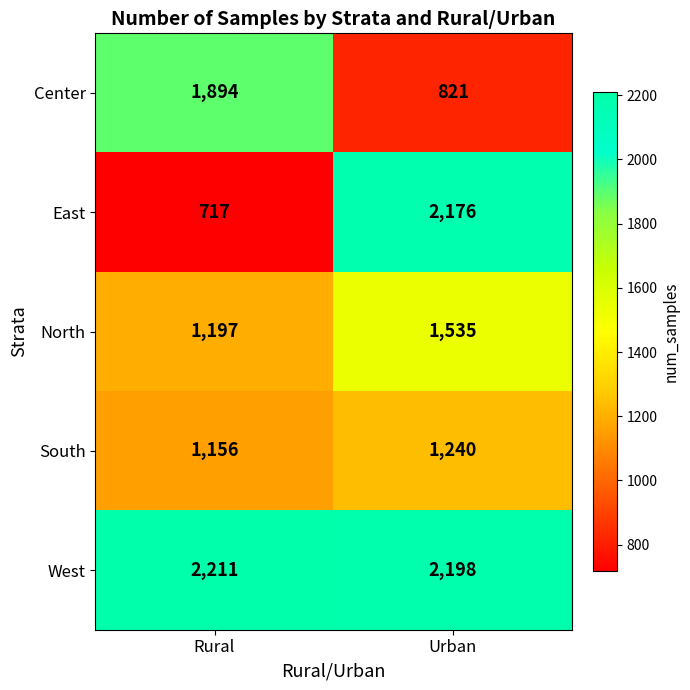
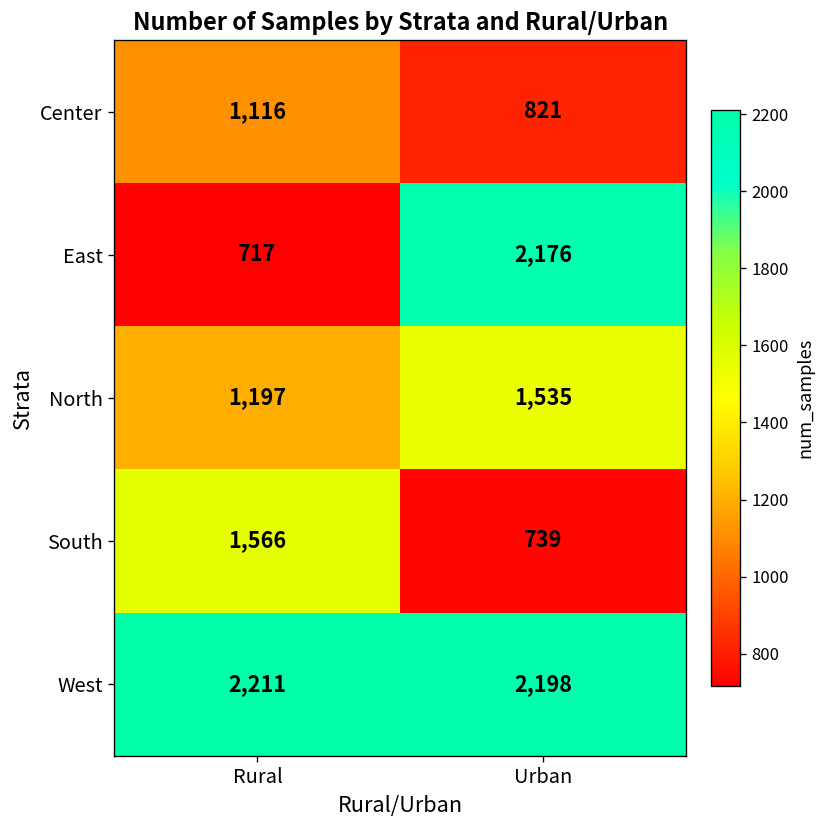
  {
    "Center": {
-     "Rural": "1,894",
+     "Rural": "1,116",
      "Urban": "821"
    },
    "East": {
      "Rural": "717",
      "Urban": "2,176"
    },
    "North": {
      "Rural": "1,197",
      "Urban": "1,535"
    },
    "South": {
-     "Rural": "1,156",
-     "Urban": "1,240"
+     "Rural": "1,566",
+     "Urban": "739"
    },
    "West": {
      "Rural": "2,211",
      "Urban": "2,198"
    }
  }
